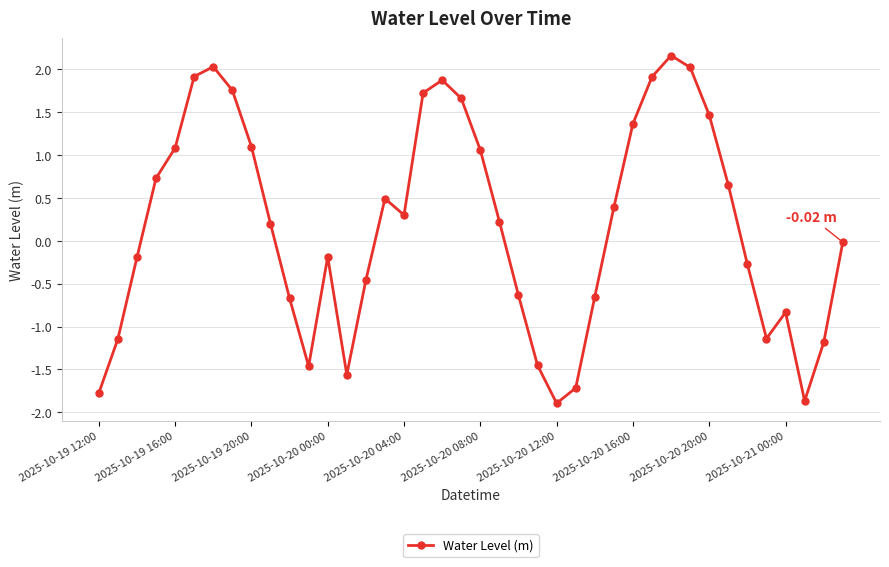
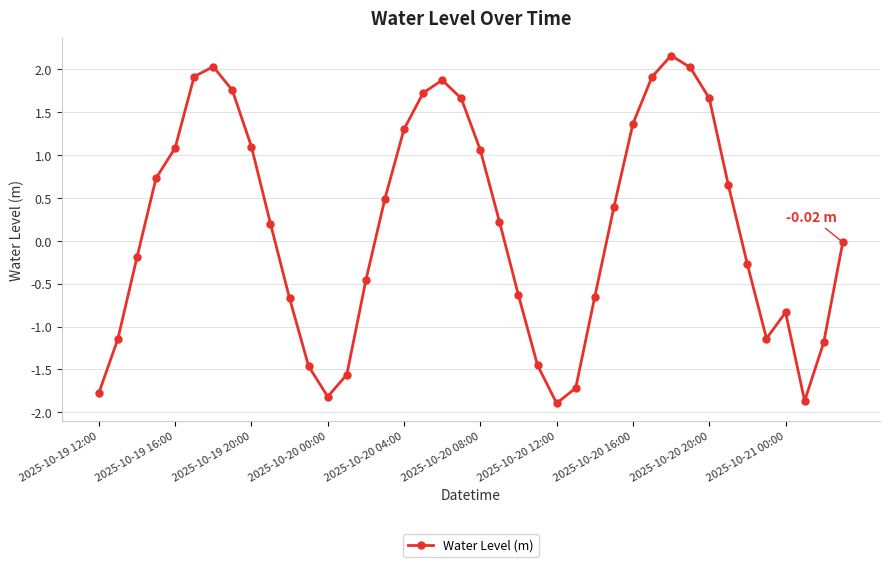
  {
    "2025-10-19 12:00": -1.8,
    "2025-10-19 16:00": 1.1,
    "2025-10-19 20:00": 1.1,
-   "2025-10-20 00:00": -0.2,
-   "2025-10-20 04:00": 0.3,
+   "2025-10-20 00:00": -1.8,
+   "2025-10-20 04:00": 1.3,
    "2025-10-20 08:00": 1.1,
    "2025-10-20 12:00": -1.9,
    "2025-10-20 16:00": 1.4,
-   "2025-10-20 20:00": 1.5,
+   "2025-10-20 20:00": 1.7,
    "2025-10-21 00:00": -0.8
  }
